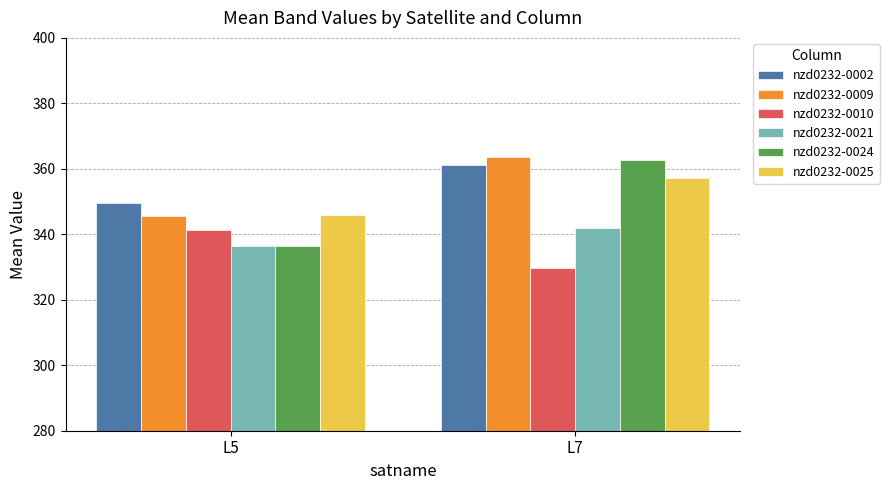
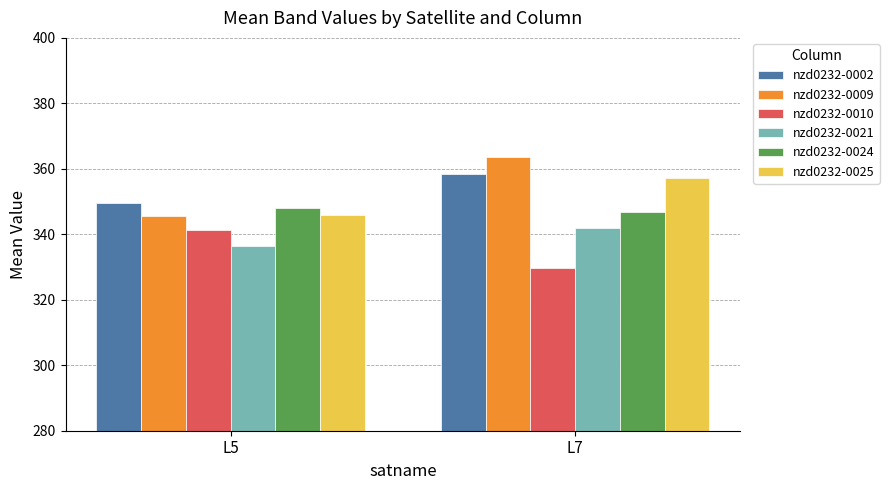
  {
    "nzd0232-0002": {
      "L5": 350,
-     "L7": 361
+     "L7": 358
    },
    "nzd0232-0009": {
      "L5": 346,
      "L7": 364
    },
    "nzd0232-0010": {
      "L5": 341,
      "L7": 330
    },
    "nzd0232-0021": {
      "L5": 337,
      "L7": 342
    },
    "nzd0232-0024": {
-     "L5": 336,
-     "L7": 363
+     "L5": 348,
+     "L7": 347
    },
    "nzd0232-0025": {
      "L5": 346,
      "L7": 357
    }
  }
